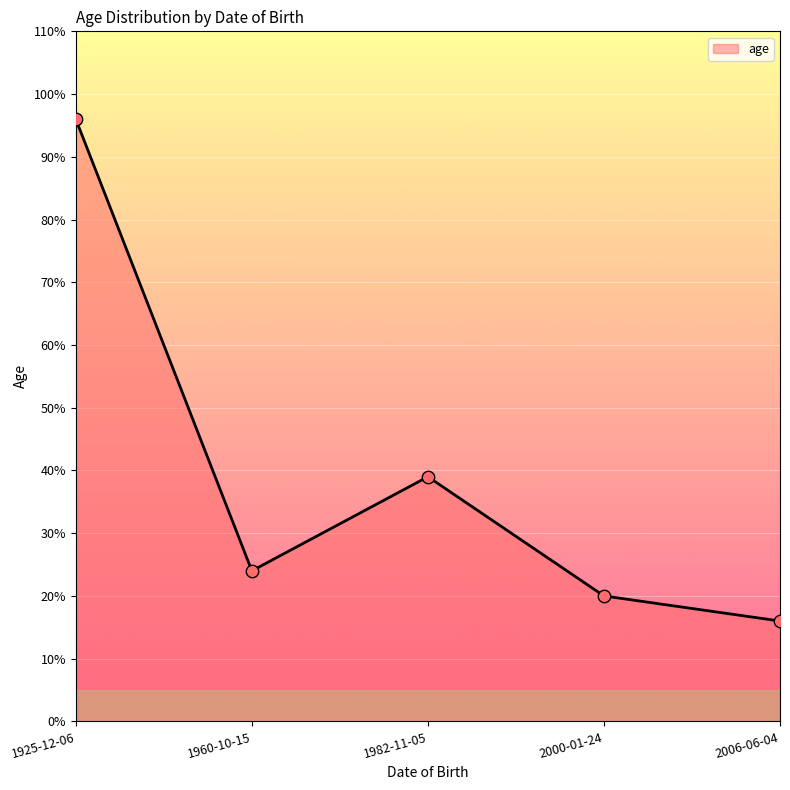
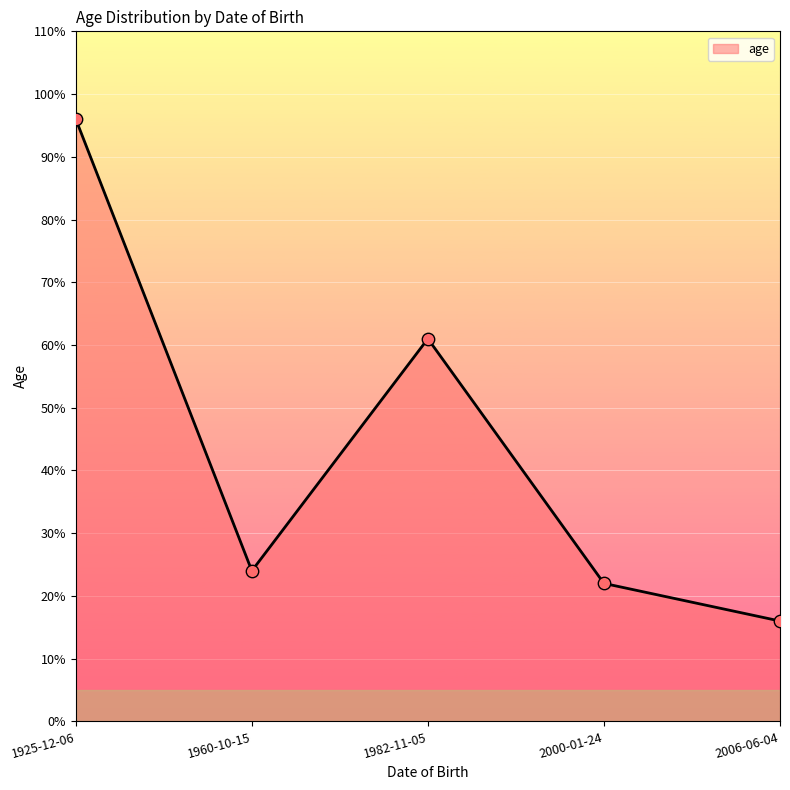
  {
    "1925-12-06": "96%",
    "1960-10-15": "24%",
-   "1982-11-05": "39%",
-   "2000-01-24": "20%",
+   "1982-11-05": "61%",
+   "2000-01-24": "22%",
    "2006-06-04": "16%"
  }
